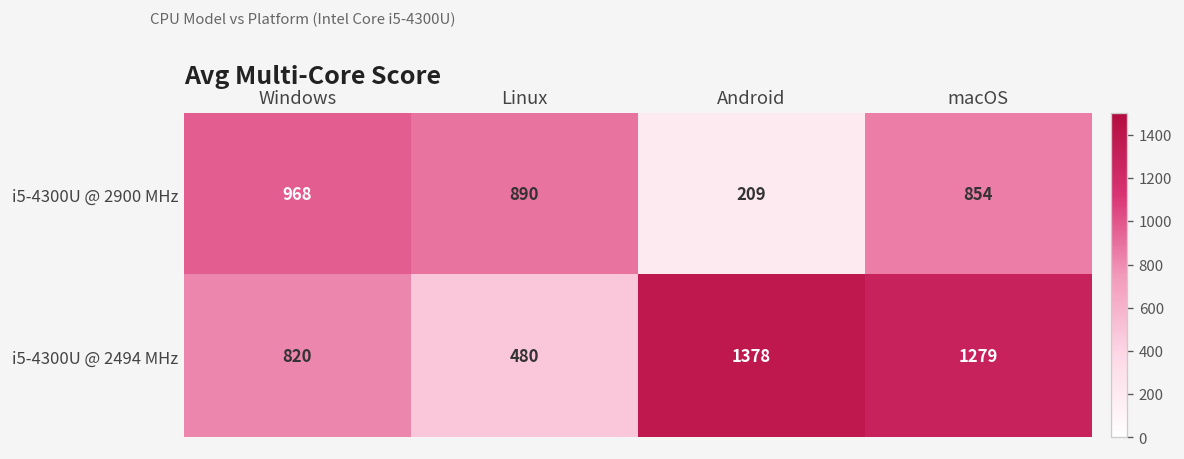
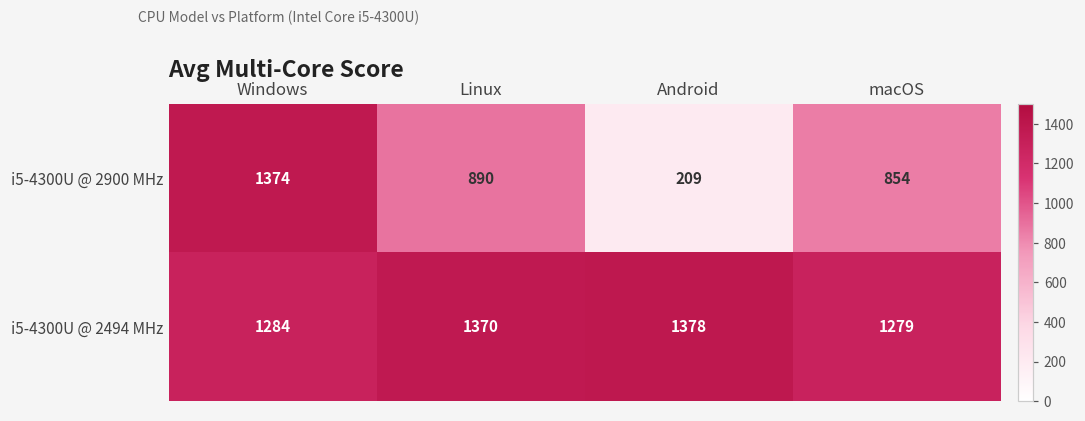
  {
    "i5-4300U @ 2900 MHz": {
-     "Windows": 968,
+     "Windows": 1374,
      "Linux": 890,
      "Android": 209,
      "macOS": 854
    },
    "i5-4300U @ 2494 MHz": {
-     "Windows": 820,
-     "Linux": 480,
+     "Windows": 1284,
+     "Linux": 1370,
      "Android": 1378,
      "macOS": 1279
    }
  }
